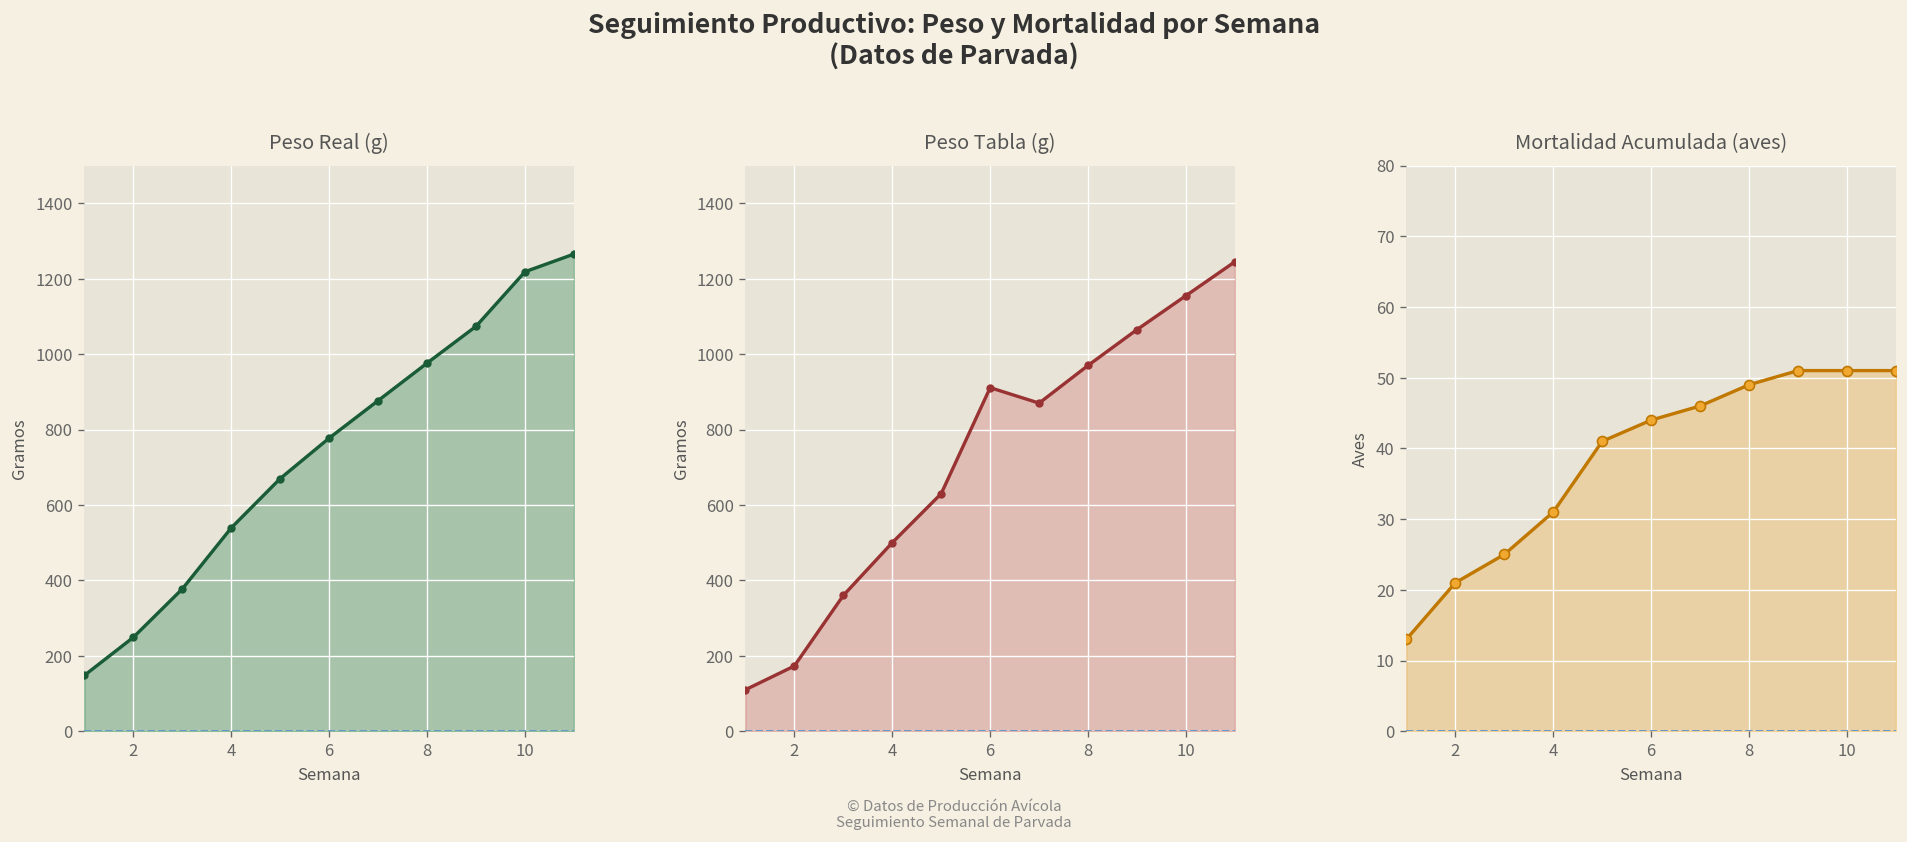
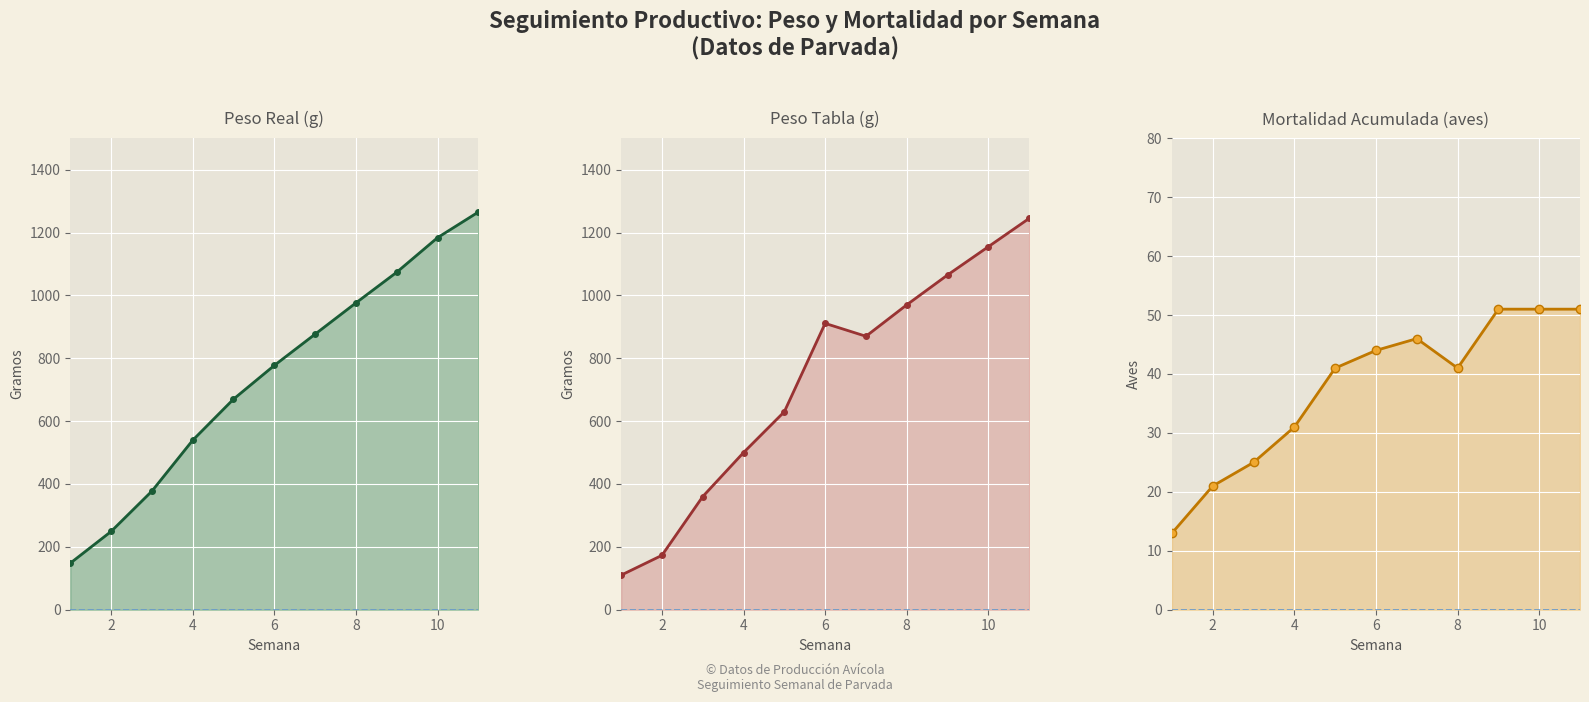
  {
    "Peso Real (g)": {
      "2": 250,
      "4": 540,
      "6": 780,
      "8": 980,
-     "10": 1220
+     "10": 1180
    },
    "Peso Tabla (g)": {
      "2": 170,
      "4": 500,
      "6": 910,
      "8": 970,
      "10": 1160
    },
    "Mortalidad Acumulada (aves)": {
      "2": 21,
      "4": 31,
      "6": 44,
-     "8": 49,
+     "8": 41,
      "10": 51
    }
  }
